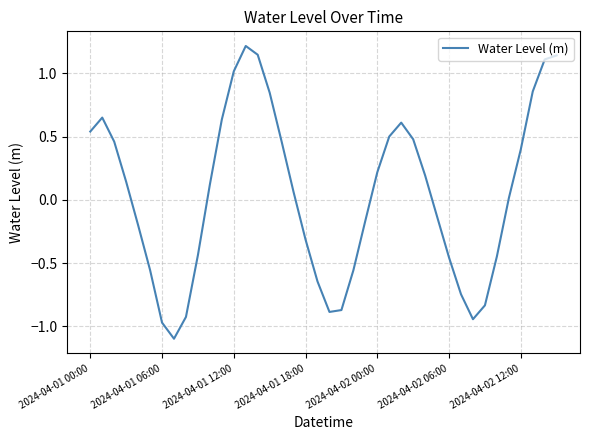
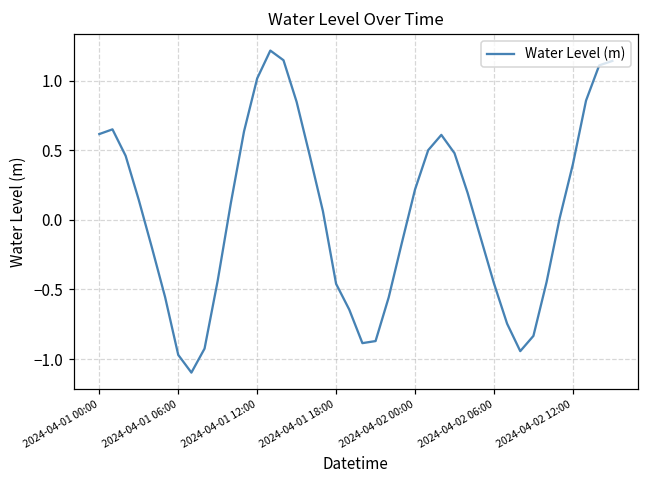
  {
-   "2024-04-01 00:00": 0.54,
+   "2024-04-01 00:00": 0.62,
    "2024-04-01 06:00": -0.97,
    "2024-04-01 12:00": 1.02,
-   "2024-04-01 18:00": -0.31,
+   "2024-04-01 18:00": -0.46,
    "2024-04-02 00:00": 0.22,
    "2024-04-02 06:00": -0.46,
    "2024-04-02 12:00": 0.40
  }
